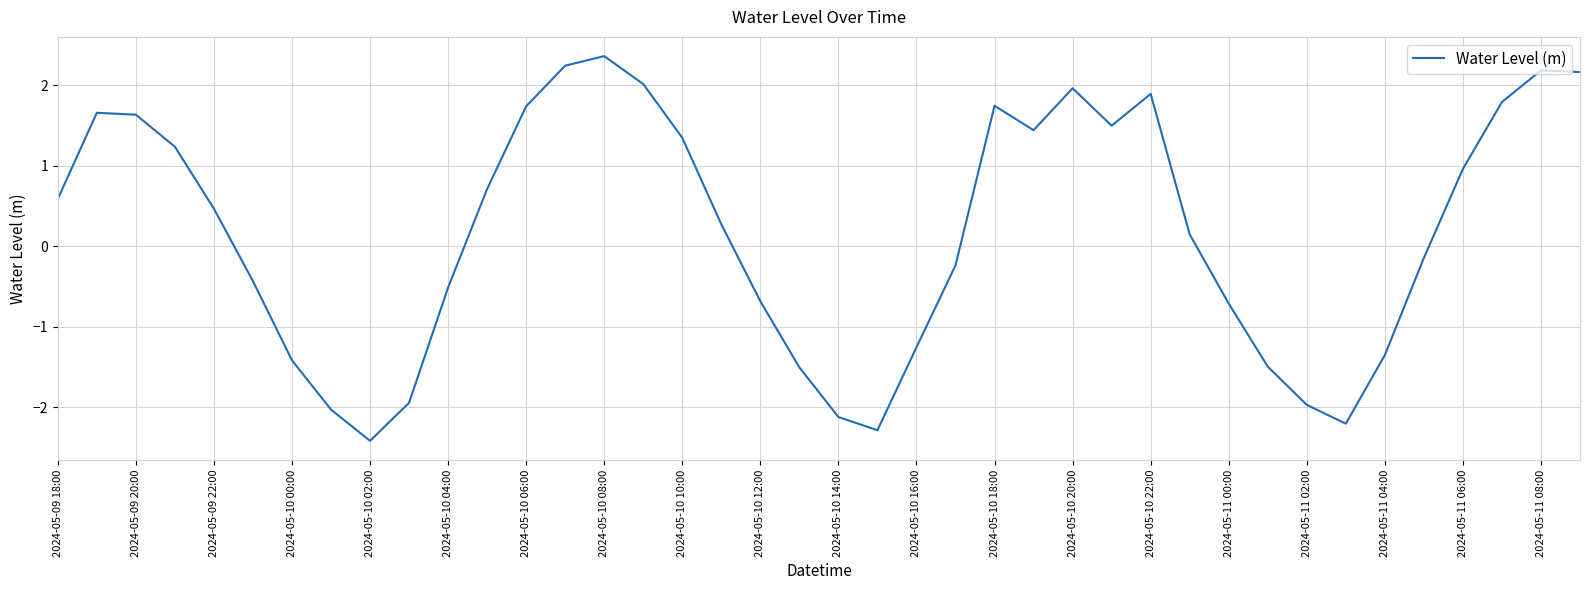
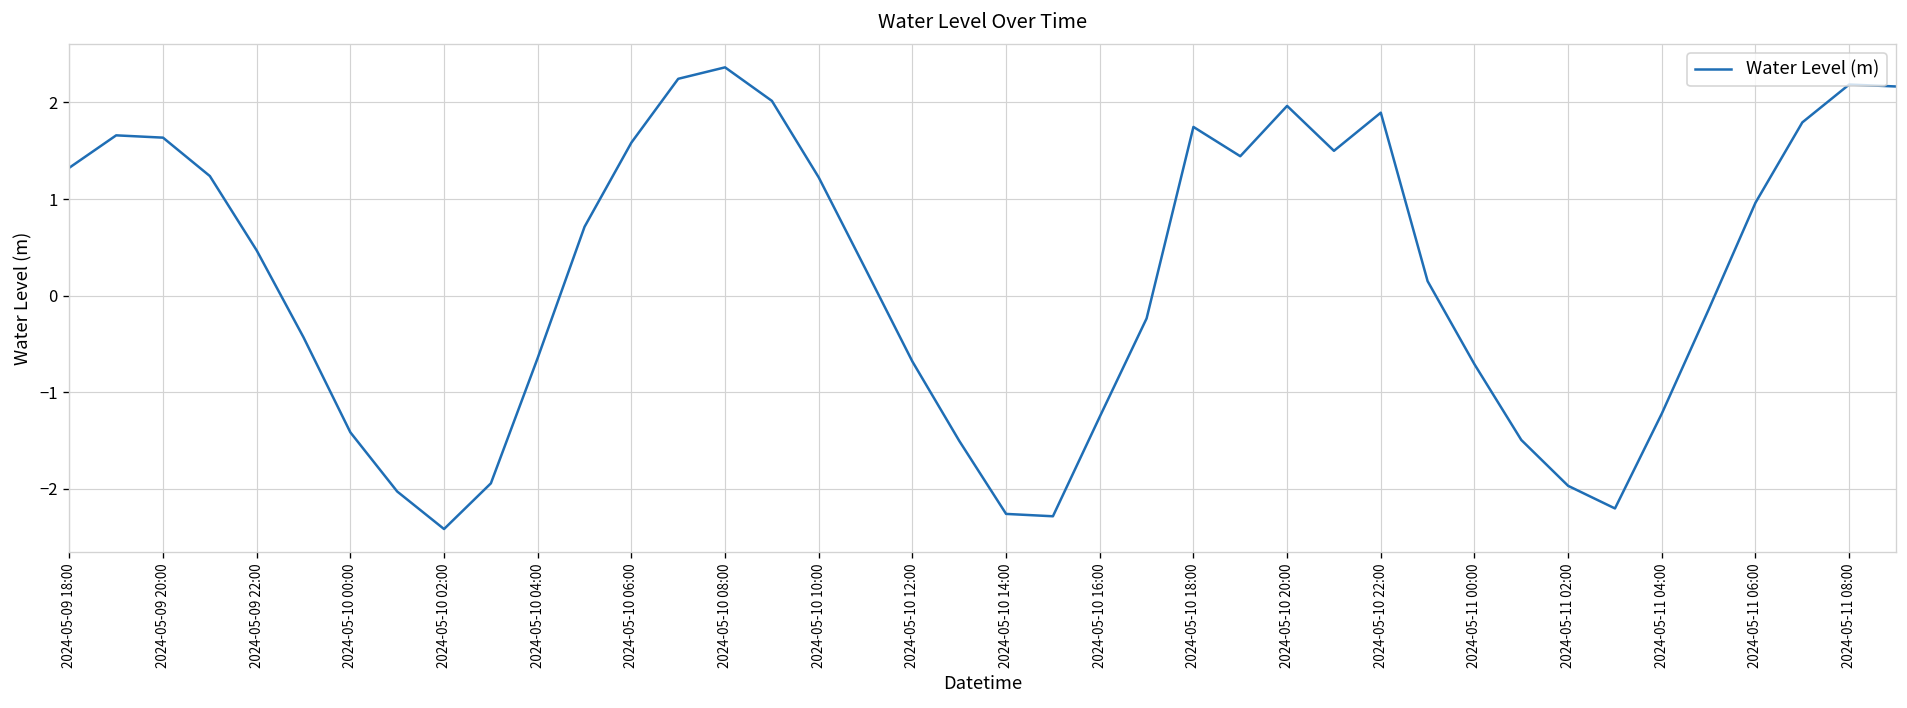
  {
-   "2024-05-09 18:00": 0.6,
+   "2024-05-09 18:00": 1.3,
    "2024-05-09 20:00": 1.6,
    "2024-05-09 22:00": 0.5,
    "2024-05-10 00:00": -1.4,
    "2024-05-10 02:00": -2.4,
-   "2024-05-10 04:00": -0.5,
-   "2024-05-10 06:00": 1.7,
+   "2024-05-10 04:00": -0.6,
+   "2024-05-10 06:00": 1.6,
    "2024-05-10 08:00": 2.4,
-   "2024-05-10 10:00": 1.3,
+   "2024-05-10 10:00": 1.2,
    "2024-05-10 12:00": -0.7,
-   "2024-05-10 14:00": -2.1,
+   "2024-05-10 14:00": -2.3,
    "2024-05-10 16:00": -1.3,
    "2024-05-10 18:00": 1.7,
    "2024-05-10 20:00": 2.0,
    "2024-05-10 22:00": 1.9,
    "2024-05-11 00:00": -0.7,
    "2024-05-11 02:00": -2.0,
-   "2024-05-11 04:00": -1.3,
+   "2024-05-11 04:00": -1.2,
    "2024-05-11 06:00": 1.0
  }
